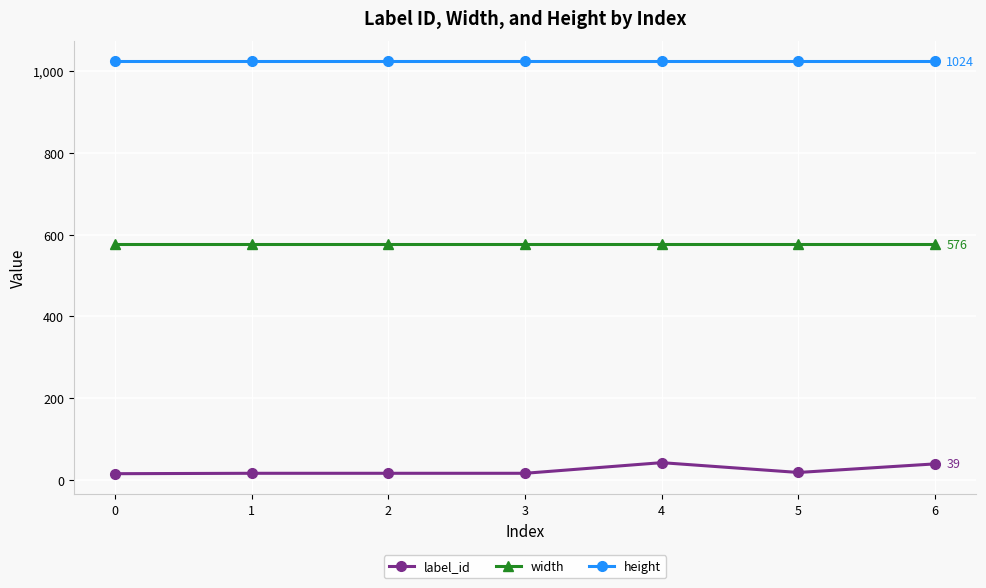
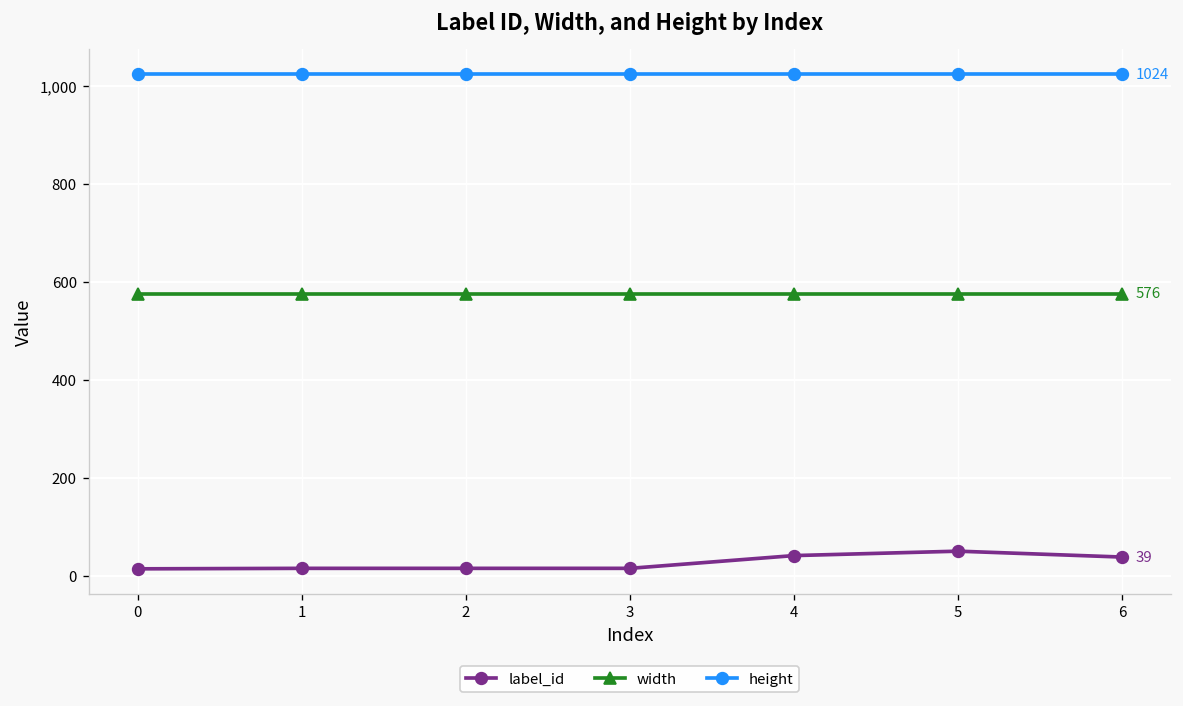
  {
    "label_id": {
      "0": 20,
      "1": 20,
      "2": 20,
      "3": 20,
      "4": 40,
-     "5": 20
+     "5": 50
    },
    "width": {
      "6": 576
    },
    "height": {
      "6": 1024
    }
  }
